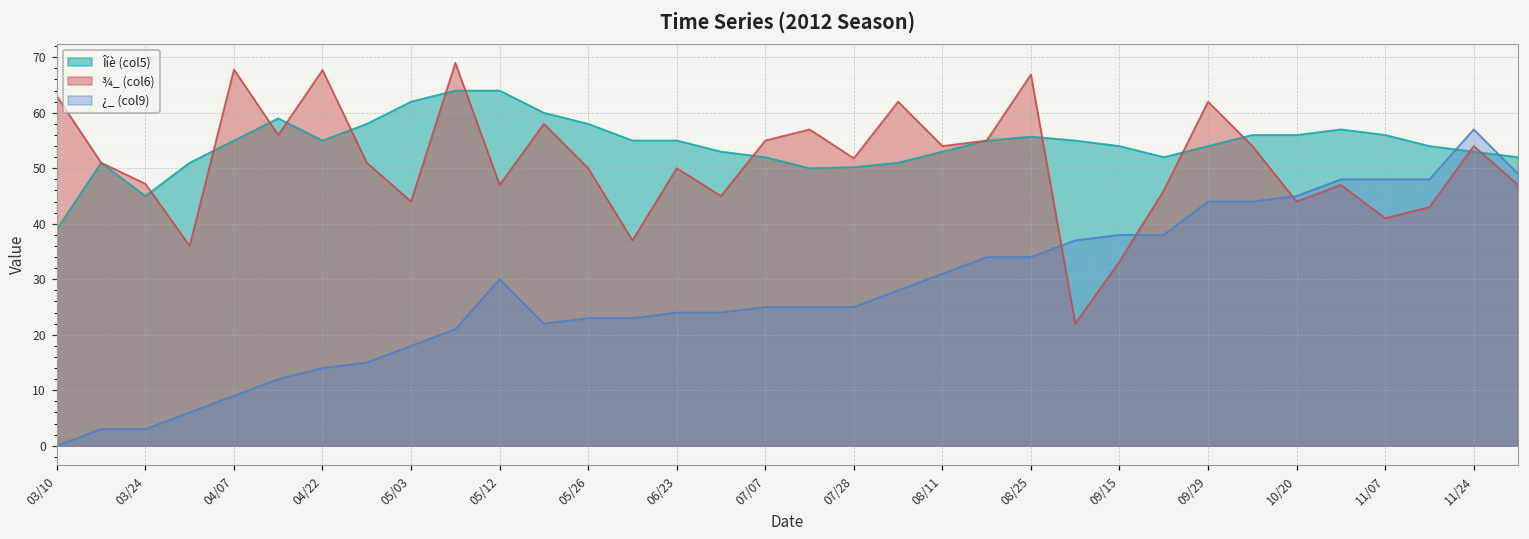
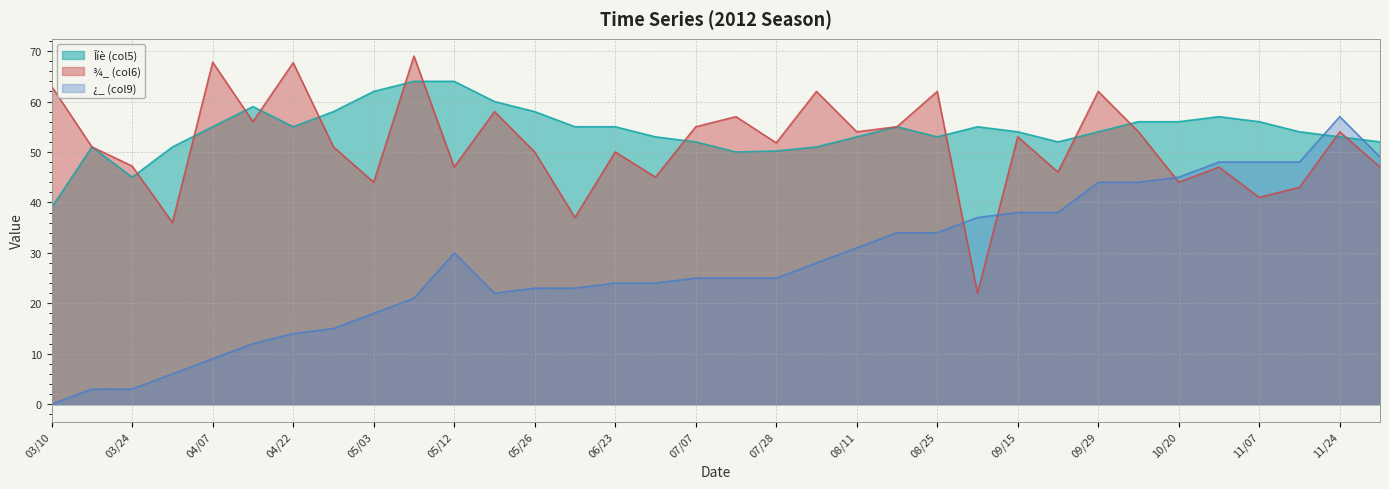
  {
    "Îíè (col5)": {
      "03/10": 39,
      "03/24": 45,
      "04/07": 55,
      "04/22": 55,
      "05/03": 62,
      "05/12": 64,
      "05/26": 58,
      "06/23": 55,
      "07/07": 52,
      "07/28": 50,
      "08/11": 53,
-     "08/25": 56,
+     "08/25": 53,
      "09/15": 54,
      "09/29": 54,
      "10/20": 56,
      "11/07": 56,
      "11/24": 53
    },
    "¾_ (col6)": {
      "03/10": 63,
      "03/24": 47,
      "04/07": 68,
      "04/22": 68,
      "05/03": 44,
      "05/12": 47,
      "05/26": 50,
      "06/23": 50,
      "07/07": 55,
      "07/28": 52,
      "08/11": 54,
-     "08/25": 67,
-     "09/15": 33,
+     "08/25": 62,
+     "09/15": 53,
      "09/29": 62,
      "10/20": 44,
      "11/07": 41,
      "11/24": 54
    },
    "¿_ (col9)": {
      "03/10": 0,
      "03/24": 3,
      "04/07": 9,
      "04/22": 14,
      "05/03": 18,
      "05/12": 30,
      "05/26": 23,
      "06/23": 24,
      "07/07": 25,
      "07/28": 25,
      "08/11": 31,
      "08/25": 34,
      "09/15": 38,
      "09/29": 44,
      "10/20": 45,
      "11/07": 48,
      "11/24": 57
    }
  }
